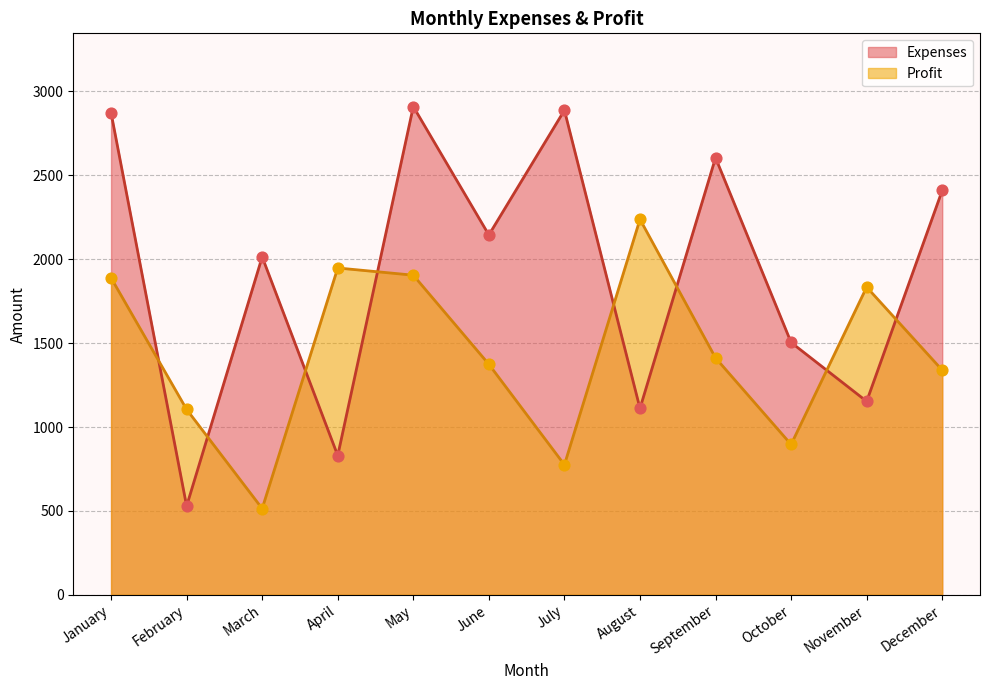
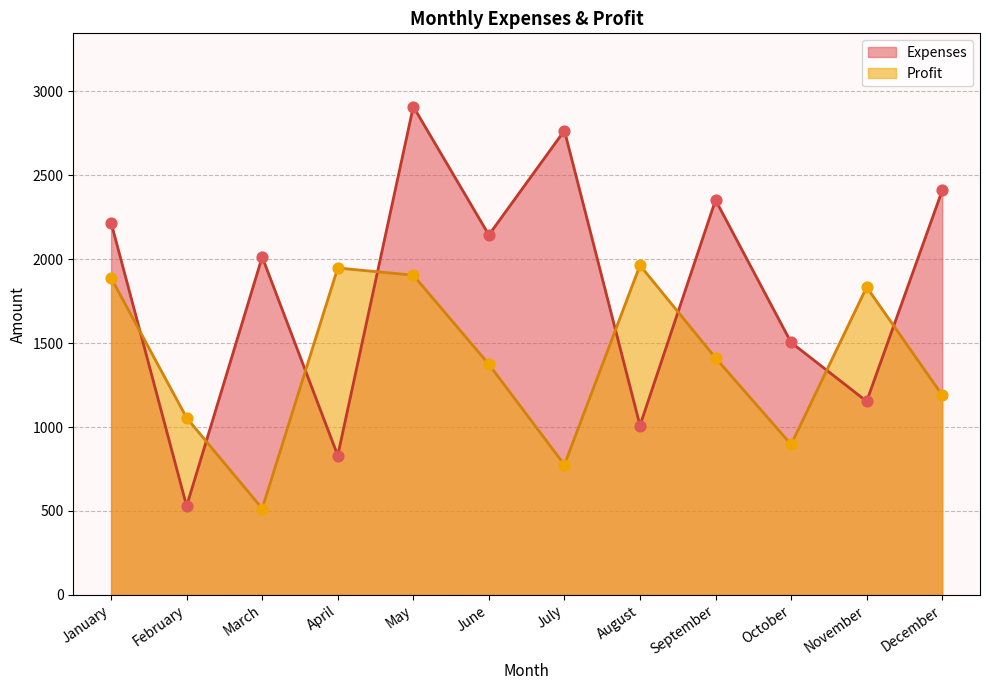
  {
    "Expenses": {
-     "January": 2870,
+     "January": 2220,
      "February": 530,
      "March": 2010,
      "April": 830,
      "May": 2910,
      "June": 2150,
-     "July": 2890,
-     "August": 1110,
-     "September": 2610,
+     "July": 2770,
+     "August": 1010,
+     "September": 2350,
      "October": 1500,
      "November": 1150,
      "December": 2410
    },
    "Profit": {
      "January": 1890,
-     "February": 1110,
+     "February": 1060,
      "March": 510,
      "April": 1950,
      "May": 1910,
      "June": 1370,
      "July": 780,
-     "August": 2240,
+     "August": 1960,
      "September": 1410,
      "October": 900,
      "November": 1830,
-     "December": 1340
+     "December": 1190
    }
  }
